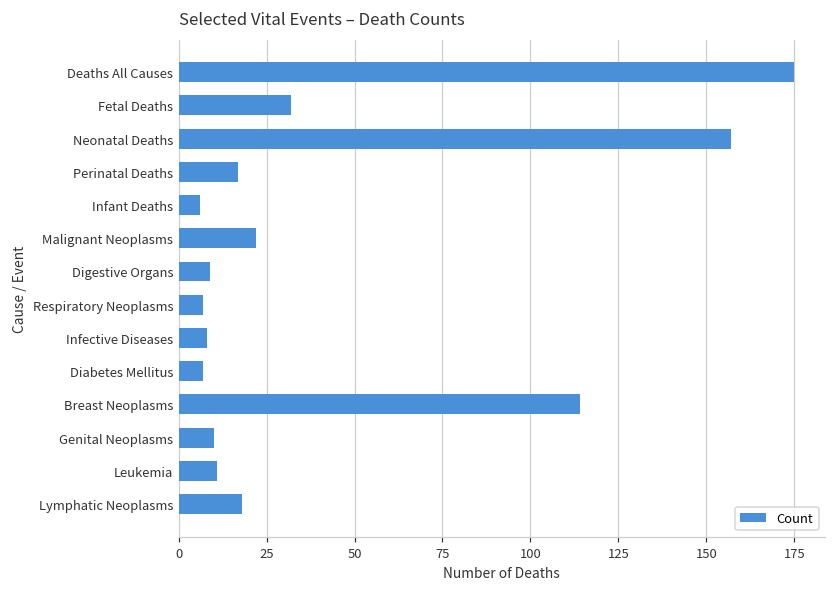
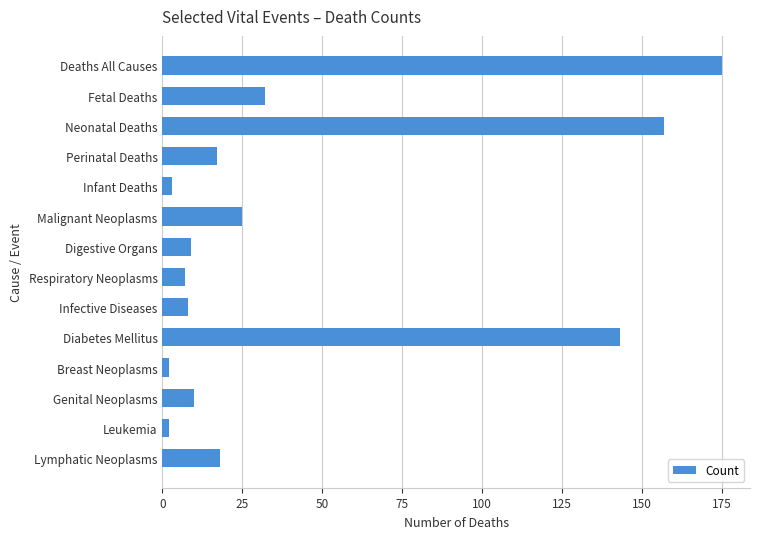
  {
    "Deaths All Causes": 175,
    "Fetal Deaths": 32,
    "Neonatal Deaths": 157,
    "Perinatal Deaths": 17,
-   "Infant Deaths": 6,
-   "Malignant Neoplasms": 22,
+   "Infant Deaths": 3,
+   "Malignant Neoplasms": 25,
    "Digestive Organs": 9,
    "Respiratory Neoplasms": 7,
    "Infective Diseases": 8,
-   "Diabetes Mellitus": 7,
-   "Breast Neoplasms": 114,
+   "Diabetes Mellitus": 143,
+   "Breast Neoplasms": 2,
    "Genital Neoplasms": 10,
-   "Leukemia": 11,
+   "Leukemia": 2,
    "Lymphatic Neoplasms": 18
  }
